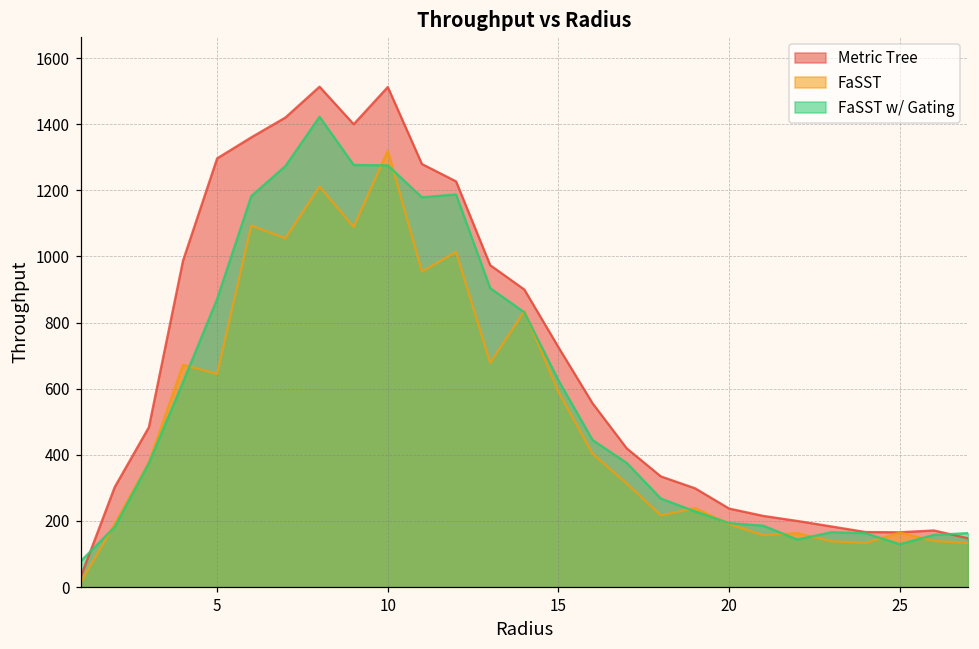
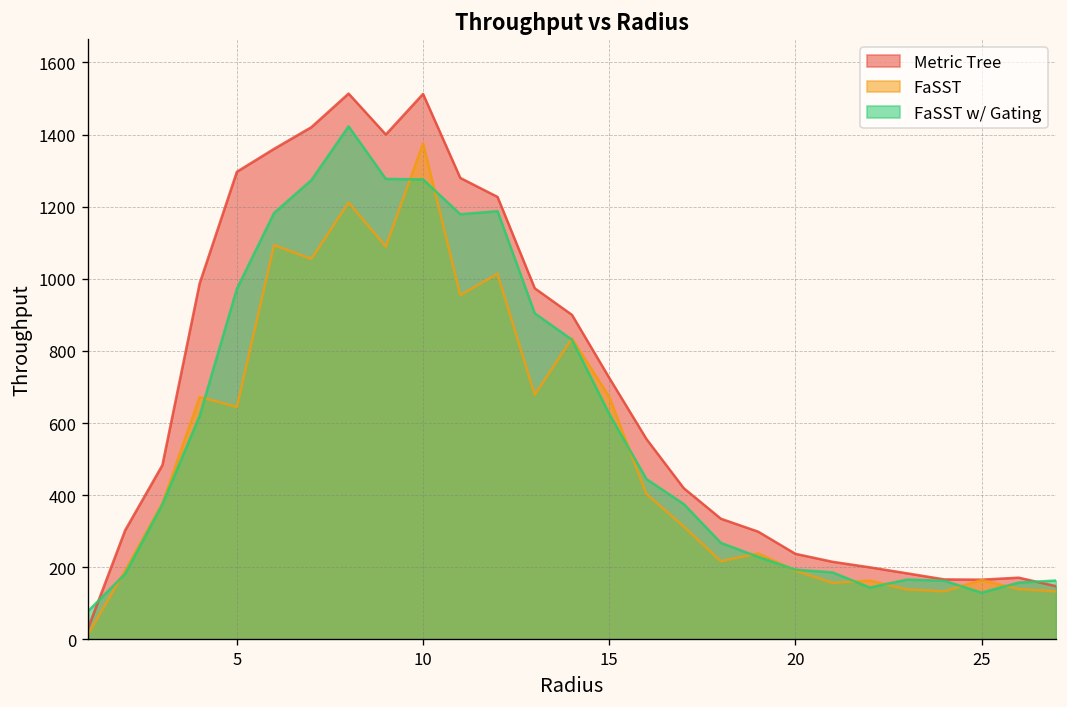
  {
    "Metric Tree": {
      "5": 1300,
      "10": 1510,
      "15": 730,
      "20": 240
    },
    "FaSST": {
      "5": 640,
-     "10": 1320,
-     "15": 590
+     "10": 1380,
+     "15": 670
    },
    "FaSST w/ Gating": {
-     "5": 870,
+     "5": 970,
      "10": 1280,
      "15": 630,
      "25": 130
    }
  }
